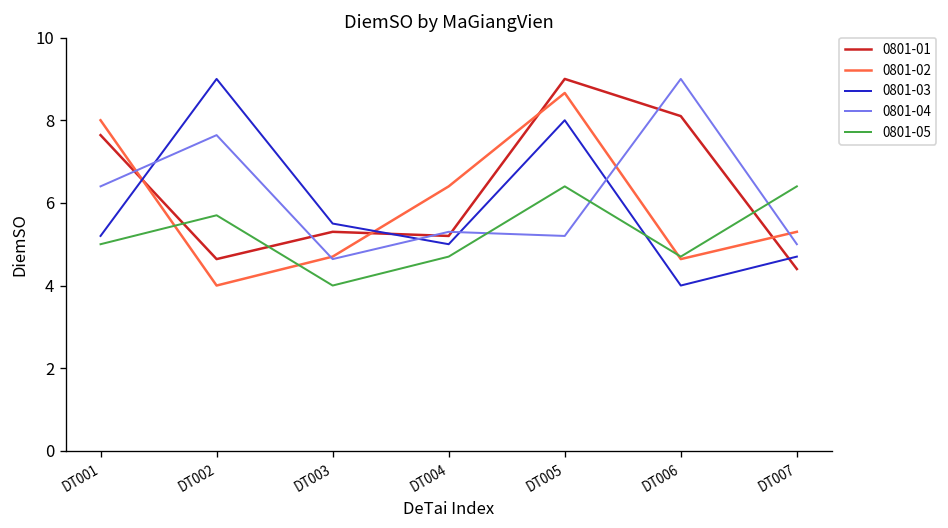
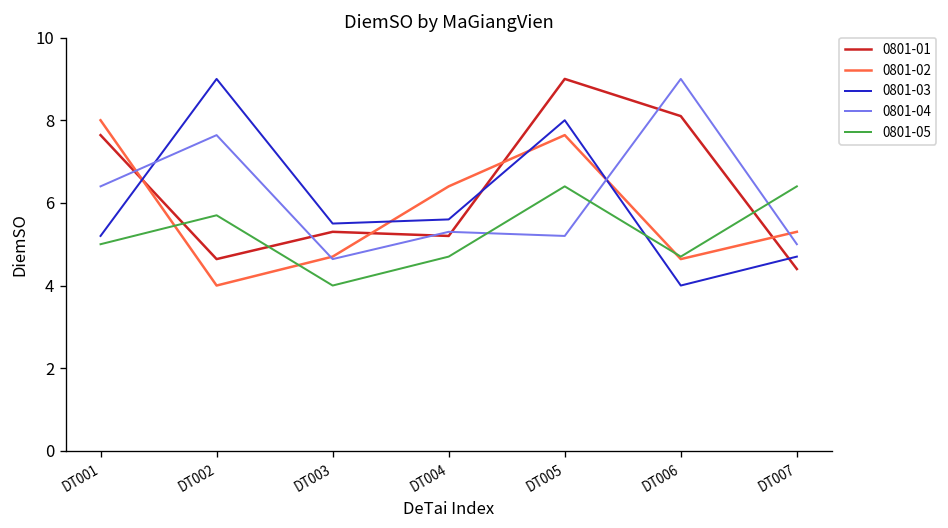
  {
    "0801-01": {
      "DT001": 7.6,
      "DT002": 4.6,
      "DT003": 5.3,
      "DT004": 5.2,
      "DT005": 9.0,
      "DT006": 8.1,
      "DT007": 4.4
    },
    "0801-02": {
      "DT001": 8.0,
      "DT002": 4.0,
      "DT004": 6.4,
-     "DT005": 8.7,
+     "DT005": 7.6,
      "DT007": 5.3
    },
    "0801-03": {
      "DT001": 5.2,
      "DT002": 9.0,
      "DT003": 5.5,
-     "DT004": 5.0,
+     "DT004": 5.6,
      "DT005": 8.0,
      "DT006": 4.0,
      "DT007": 4.7
    },
    "0801-04": {
      "DT001": 6.4,
      "DT002": 7.6,
      "DT004": 5.3,
      "DT005": 5.2,
      "DT006": 9.0,
      "DT007": 5.0
    },
    "0801-05": {
      "DT001": 5.0,
      "DT002": 5.7,
      "DT003": 4.0,
      "DT004": 4.7,
      "DT005": 6.4,
      "DT007": 6.4
    }
  }
